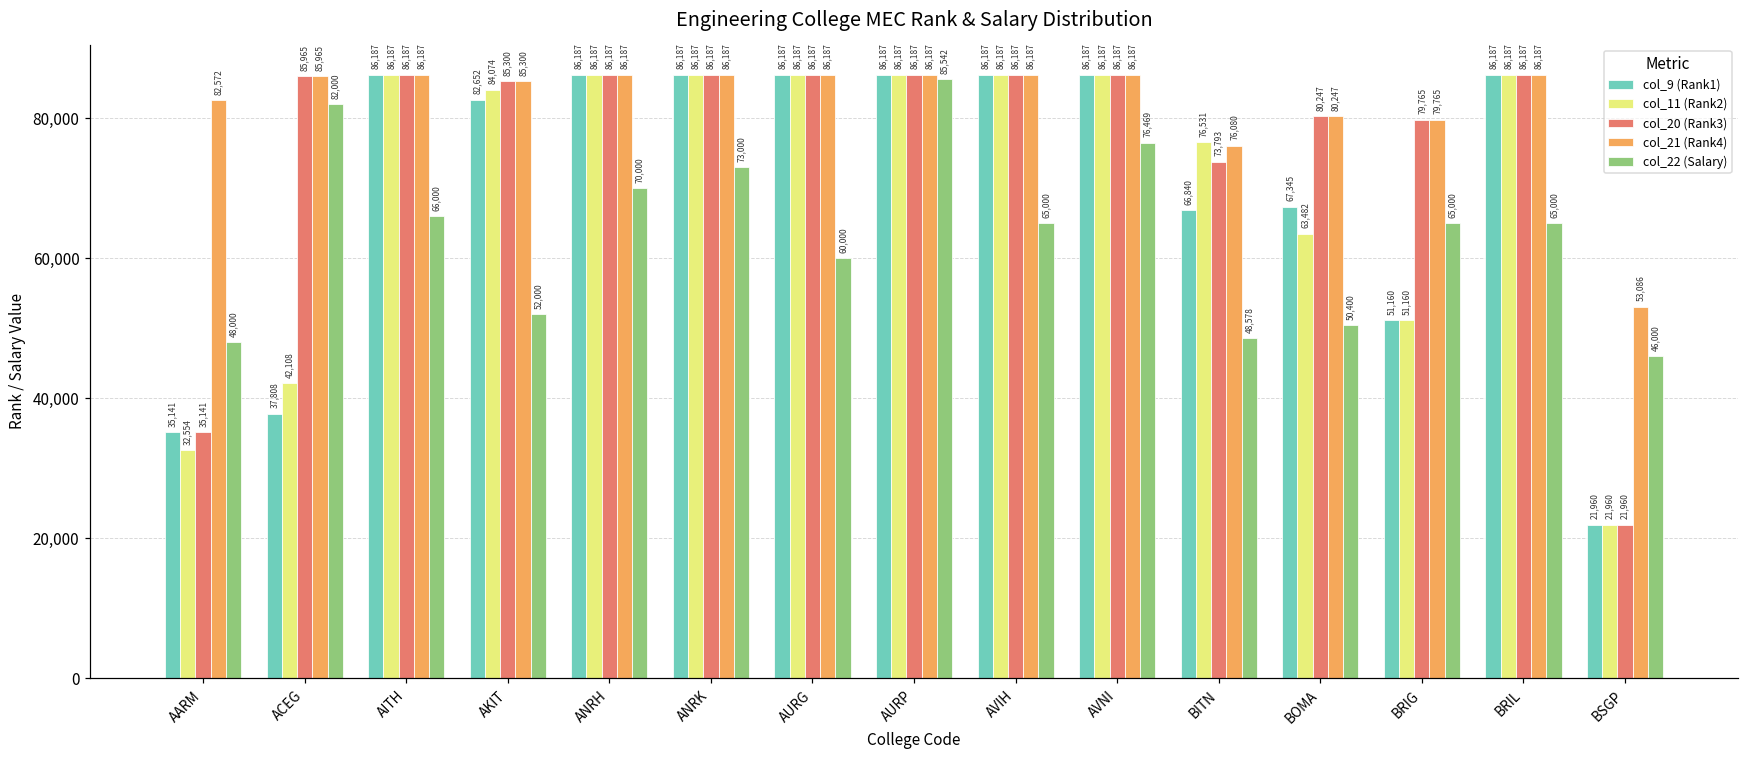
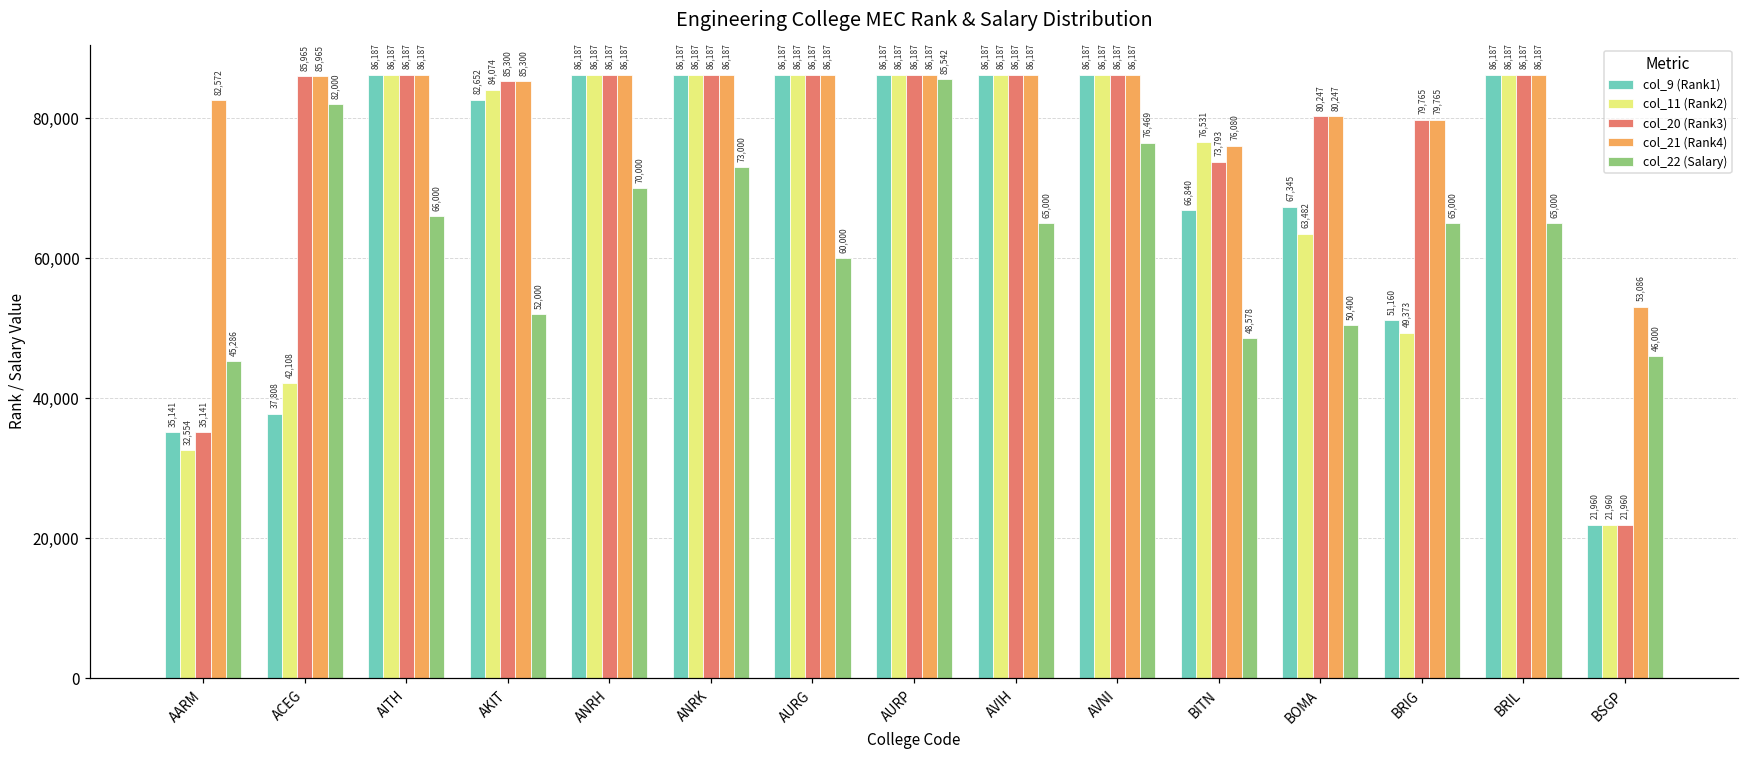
  {
    "col_9 (Rank1)": {
      "AARM": "35,141",
      "ACEG": "37,808",
      "AITH": "86,187",
      "AKIT": "82,652",
      "ANRH": "86,187",
      "ANRK": "86,187",
      "AURG": "86,187",
      "AURP": "86,187",
      "AVIH": "86,187",
      "AVNI": "86,187",
      "BITN": "66,840",
      "BOMA": "67,345",
      "BRIG": "51,160",
      "BRIL": "86,187",
      "BSGP": "21,960"
    },
    "col_11 (Rank2)": {
      "AARM": "32,554",
      "ACEG": "42,108",
      "AITH": "86,187",
      "AKIT": "84,074",
      "ANRH": "86,187",
      "ANRK": "86,187",
      "AURG": "86,187",
      "AURP": "86,187",
      "AVIH": "86,187",
      "AVNI": "86,187",
      "BITN": "76,531",
      "BOMA": "63,482",
-     "BRIG": "51,160",
+     "BRIG": "49,373",
      "BRIL": "86,187",
      "BSGP": "21,960"
    },
    "col_22 (Salary)": {
-     "AARM": "48,000",
+     "AARM": "45,286",
      "ACEG": "82,000",
      "AITH": "66,000",
      "AKIT": "52,000",
      "ANRH": "70,000",
      "ANRK": "73,000",
      "AURG": "60,000",
      "AURP": "85,542",
      "AVIH": "65,000",
      "AVNI": "76,469",
      "BITN": "48,578",
      "BOMA": "50,400",
      "BRIG": "65,000",
      "BRIL": "65,000",
      "BSGP": "46,000"
    }
  }
